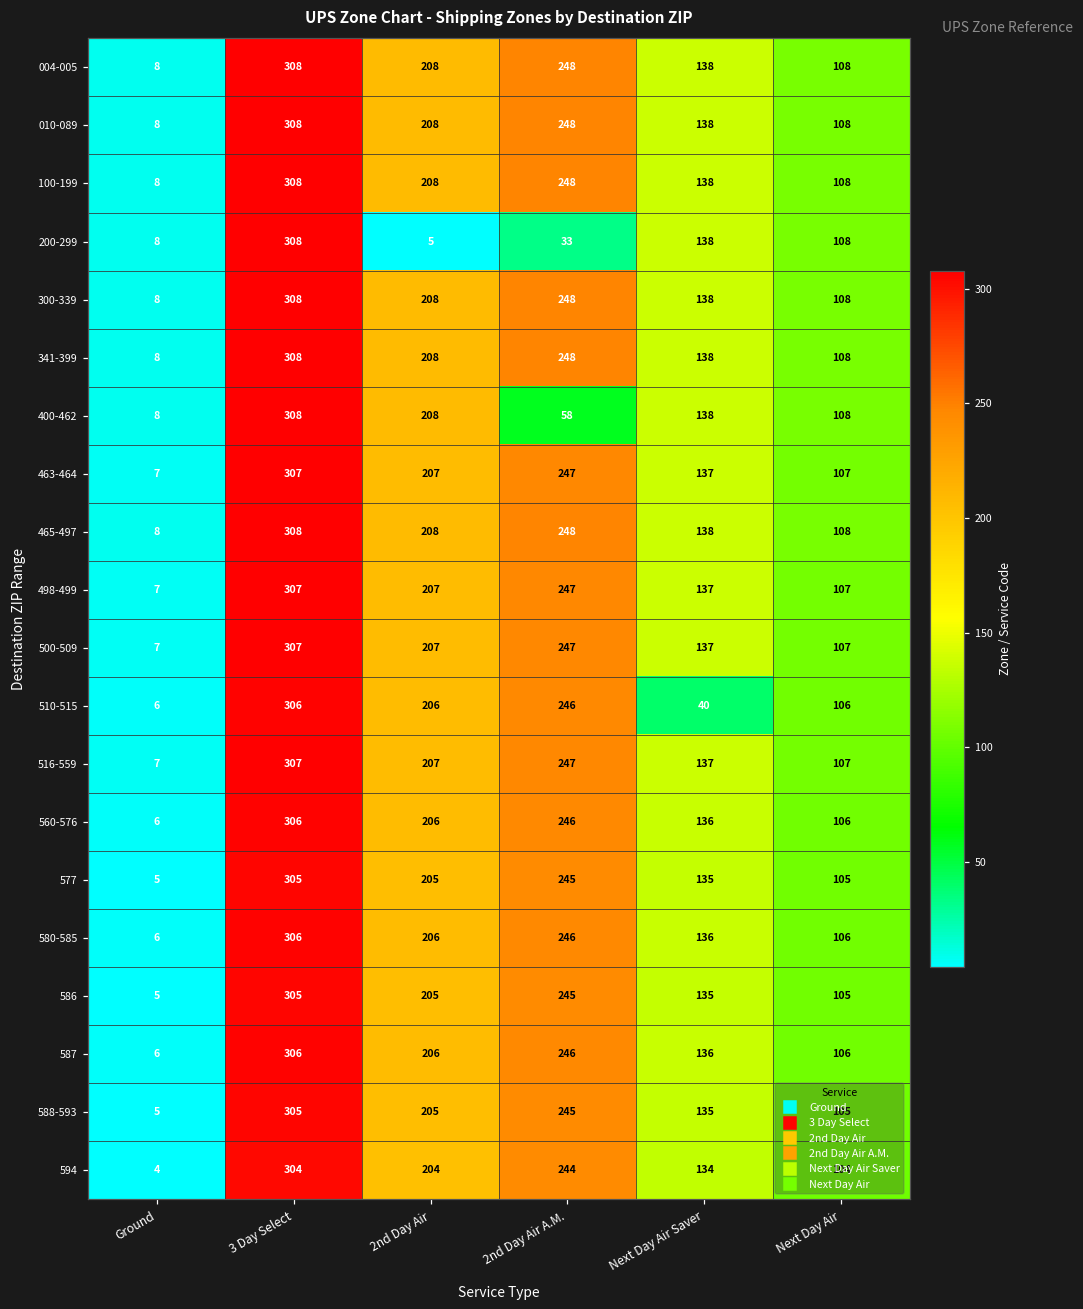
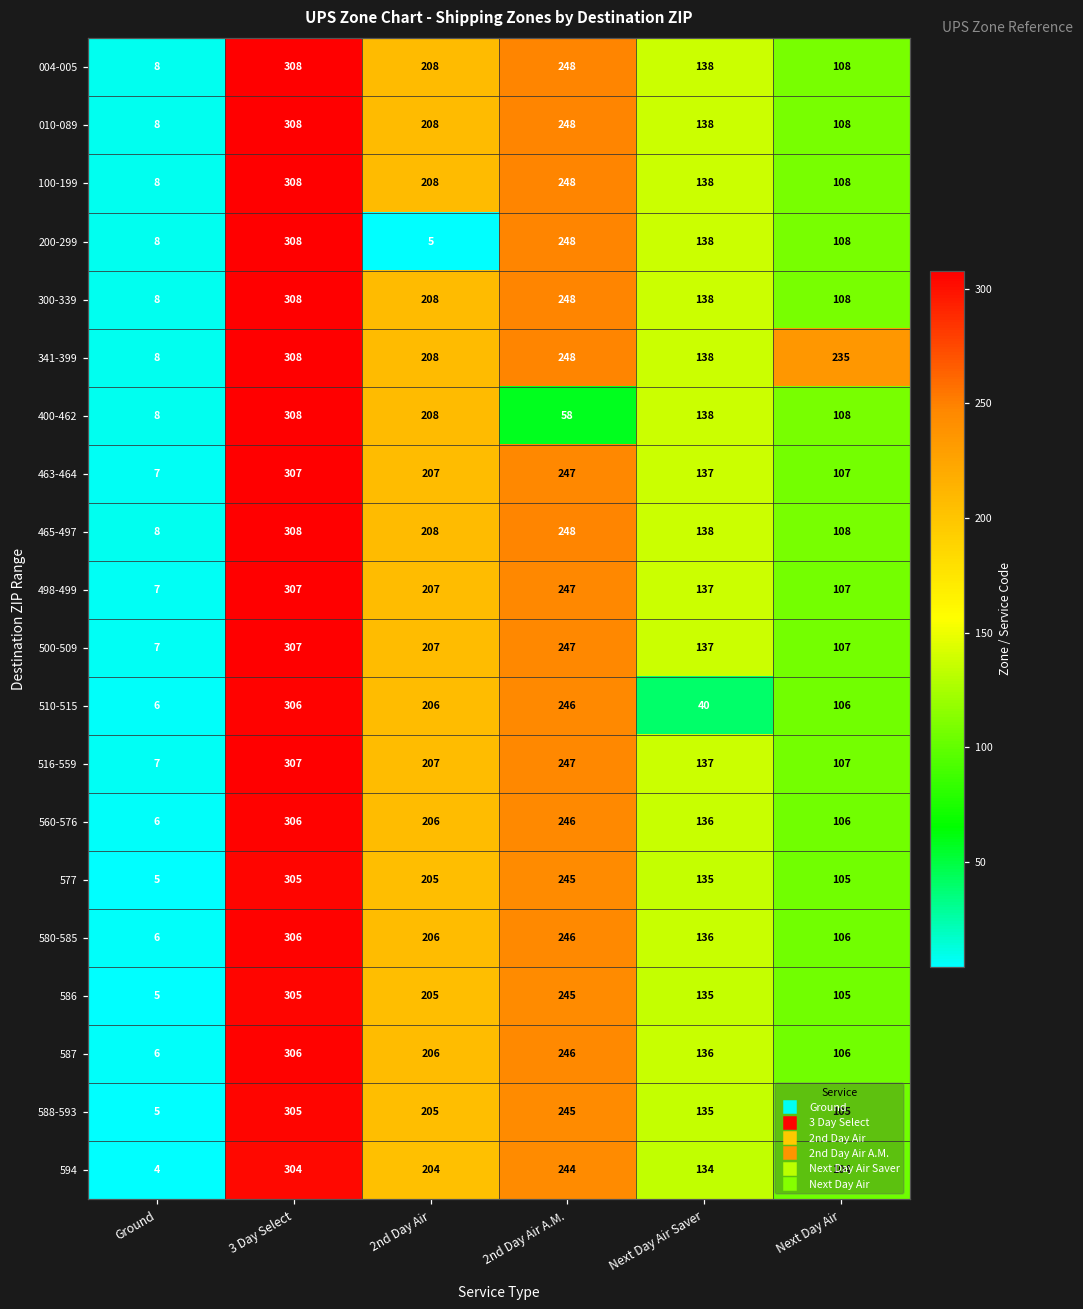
  {
    "004-005": {
      "Ground": 8,
      "3 Day Select": 308,
      "2nd Day Air": 208,
      "2nd Day Air A.M.": 248,
      "Next Day Air Saver": 138,
      "Next Day Air": 108
    },
    "010-089": {
      "Ground": 8,
      "3 Day Select": 308,
      "2nd Day Air": 208,
      "2nd Day Air A.M.": 248,
      "Next Day Air Saver": 138,
      "Next Day Air": 108
    },
    "100-199": {
      "Ground": 8,
      "3 Day Select": 308,
      "2nd Day Air": 208,
      "2nd Day Air A.M.": 248,
      "Next Day Air Saver": 138,
      "Next Day Air": 108
    },
    "200-299": {
      "Ground": 8,
      "3 Day Select": 308,
      "2nd Day Air": 5,
-     "2nd Day Air A.M.": 33,
+     "2nd Day Air A.M.": 248,
      "Next Day Air Saver": 138,
      "Next Day Air": 108
    },
    "300-339": {
      "Ground": 8,
      "3 Day Select": 308,
      "2nd Day Air": 208,
      "2nd Day Air A.M.": 248,
      "Next Day Air Saver": 138,
      "Next Day Air": 108
    },
    "341-399": {
      "Ground": 8,
      "3 Day Select": 308,
      "2nd Day Air": 208,
      "2nd Day Air A.M.": 248,
      "Next Day Air Saver": 138,
-     "Next Day Air": 108
+     "Next Day Air": 235
    },
    "400-462": {
      "Ground": 8,
      "3 Day Select": 308,
      "2nd Day Air": 208,
      "2nd Day Air A.M.": 58,
      "Next Day Air Saver": 138,
      "Next Day Air": 108
    },
    "463-464": {
      "Ground": 7,
      "3 Day Select": 307,
      "2nd Day Air": 207,
      "2nd Day Air A.M.": 247,
      "Next Day Air Saver": 137,
      "Next Day Air": 107
    },
    "465-497": {
      "Ground": 8,
      "3 Day Select": 308,
      "2nd Day Air": 208,
      "2nd Day Air A.M.": 248,
      "Next Day Air Saver": 138,
      "Next Day Air": 108
    },
    "498-499": {
      "Ground": 7,
      "3 Day Select": 307,
      "2nd Day Air": 207,
      "2nd Day Air A.M.": 247,
      "Next Day Air Saver": 137,
      "Next Day Air": 107
    },
    "500-509": {
      "Ground": 7,
      "3 Day Select": 307,
      "2nd Day Air": 207,
      "2nd Day Air A.M.": 247,
      "Next Day Air Saver": 137,
      "Next Day Air": 107
    },
    "510-515": {
      "Ground": 6,
      "3 Day Select": 306,
      "2nd Day Air": 206,
      "2nd Day Air A.M.": 246,
      "Next Day Air Saver": 40,
      "Next Day Air": 106
    },
    "516-559": {
      "Ground": 7,
      "3 Day Select": 307,
      "2nd Day Air": 207,
      "2nd Day Air A.M.": 247,
      "Next Day Air Saver": 137,
      "Next Day Air": 107
    },
    "560-576": {
      "Ground": 6,
      "3 Day Select": 306,
      "2nd Day Air": 206,
      "2nd Day Air A.M.": 246,
      "Next Day Air Saver": 136,
      "Next Day Air": 106
    },
    "577": {
      "Ground": 5,
      "3 Day Select": 305,
      "2nd Day Air": 205,
      "2nd Day Air A.M.": 245,
      "Next Day Air Saver": 135,
      "Next Day Air": 105
    },
    "580-585": {
      "Ground": 6,
      "3 Day Select": 306,
      "2nd Day Air": 206,
      "2nd Day Air A.M.": 246,
      "Next Day Air Saver": 136,
      "Next Day Air": 106
    },
    "586": {
      "Ground": 5,
      "3 Day Select": 305,
      "2nd Day Air": 205,
      "2nd Day Air A.M.": 245,
      "Next Day Air Saver": 135,
      "Next Day Air": 105
    },
    "587": {
      "Ground": 6,
      "3 Day Select": 306,
      "2nd Day Air": 206,
      "2nd Day Air A.M.": 246,
      "Next Day Air Saver": 136,
      "Next Day Air": 106
    },
    "588-593": {
      "Ground": 5,
      "3 Day Select": 305,
      "2nd Day Air": 205,
      "2nd Day Air A.M.": 245,
      "Next Day Air Saver": 135
    },
    "594": {
      "Ground": 4,
      "3 Day Select": 304,
      "2nd Day Air": 204,
      "2nd Day Air A.M.": 244,
      "Next Day Air Saver": 134
    }
  }
